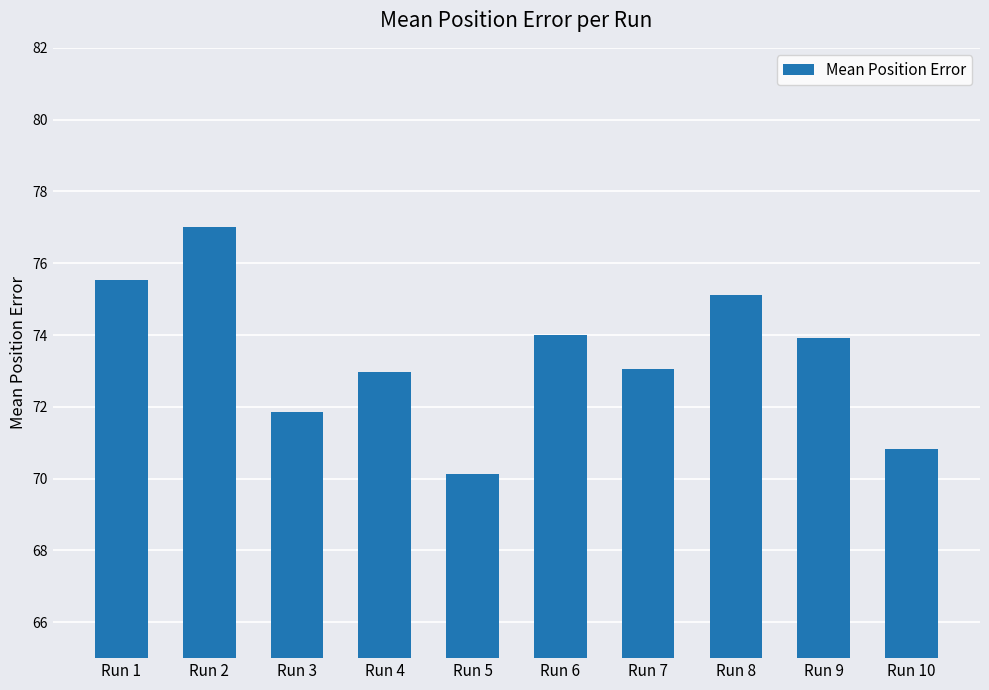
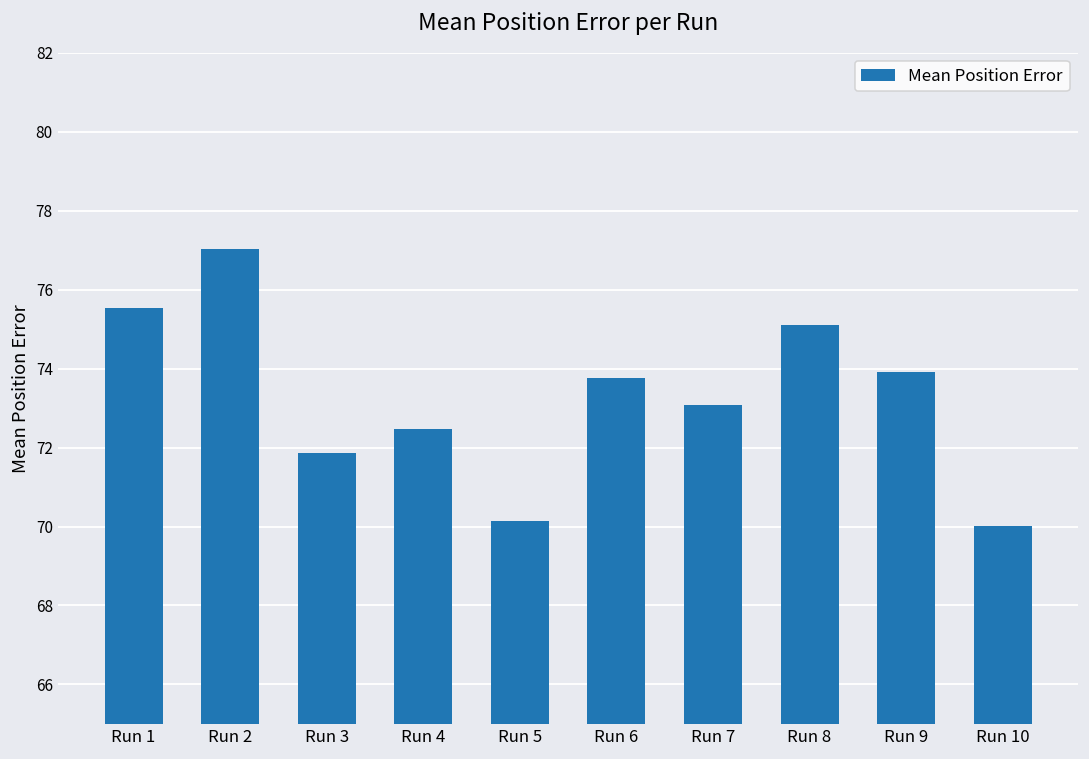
  {
    "Run 1": 75.5,
    "Run 2": 77.0,
    "Run 3": 71.9,
-   "Run 4": 73.0,
+   "Run 4": 72.5,
    "Run 5": 70.1,
-   "Run 6": 74.0,
+   "Run 6": 73.8,
    "Run 7": 73.1,
    "Run 8": 75.1,
    "Run 9": 73.9,
-   "Run 10": 70.8
+   "Run 10": 70.0
  }
